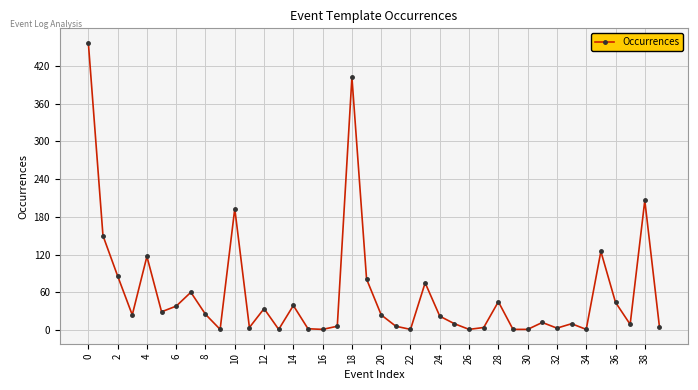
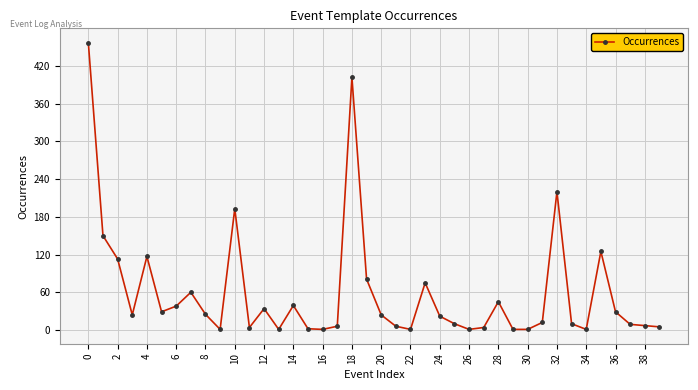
  {
    "0": 460,
-   "2": 90,
+   "2": 110,
    "4": 120,
    "6": 40,
    "8": 30,
    "10": 190,
    "12": 30,
    "14": 40,
    "16": 0,
    "18": 400,
    "20": 20,
    "22": 0,
    "24": 20,
    "26": 0,
    "28": 50,
    "30": 0,
-   "32": 0,
+   "32": 220,
    "34": 0,
-   "36": 40,
-   "38": 210
+   "36": 30,
+   "38": 10
  }
